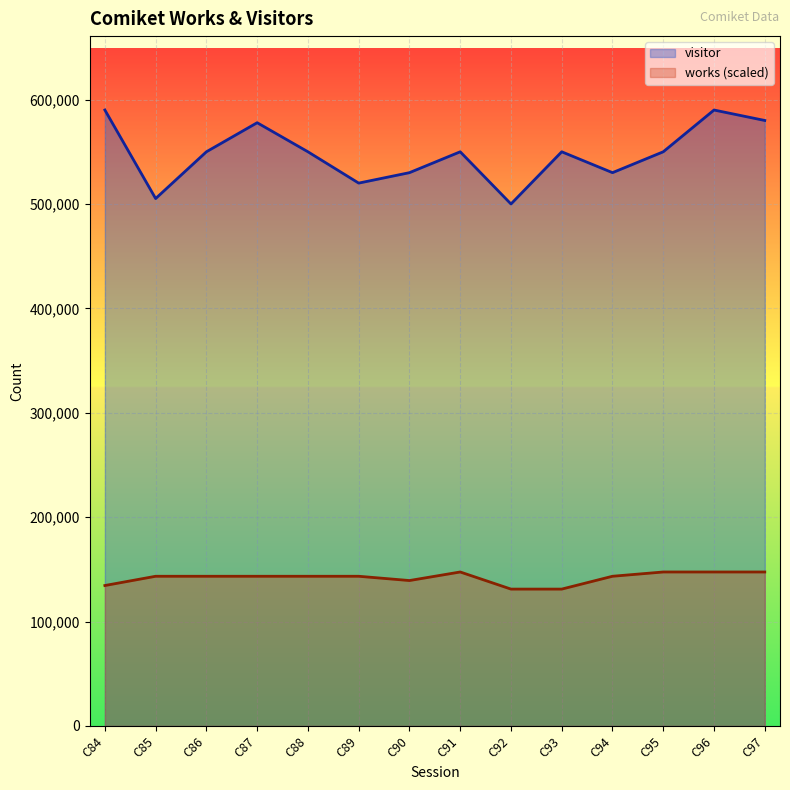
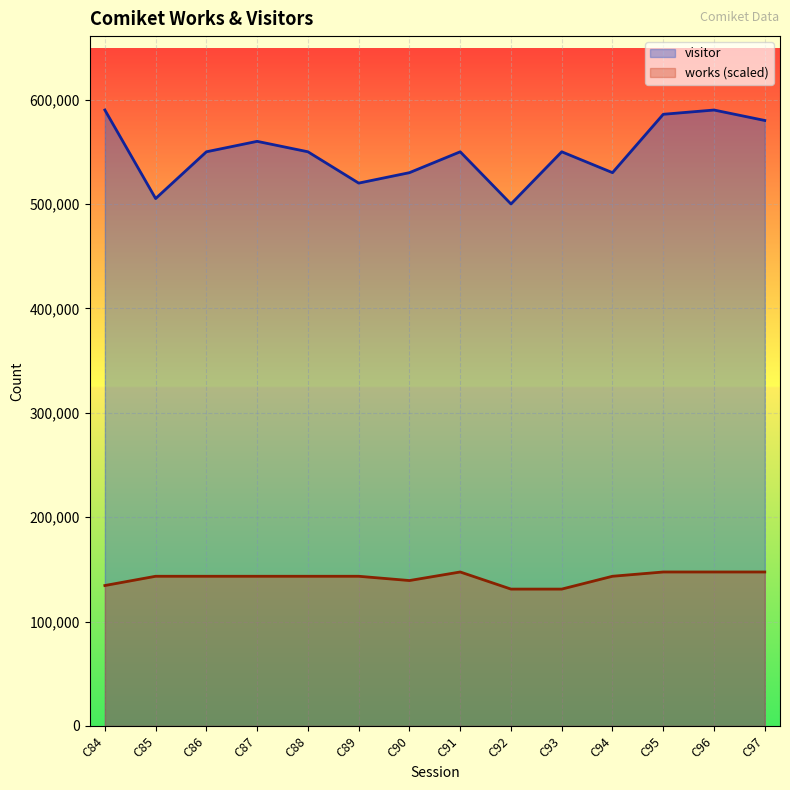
  {
    "visitor": {
      "C84": "590,000",
      "C85": "505,000",
      "C86": "550,000",
-     "C87": "578,000",
+     "C87": "560,000",
      "C88": "550,000",
      "C89": "520,000",
      "C90": "530,000",
      "C91": "550,000",
      "C92": "500,000",
      "C93": "550,000",
      "C94": "530,000",
-     "C95": "550,000",
+     "C95": "586,000",
      "C96": "590,000",
      "C97": "580,000"
    },
    "works (scaled)": {
      "C84": "135,000",
      "C85": "143,000",
      "C86": "143,000",
      "C87": "143,000",
      "C88": "143,000",
      "C89": "143,000",
      "C90": "139,000",
      "C91": "148,000",
      "C92": "131,000",
      "C93": "131,000",
      "C94": "143,000",
      "C95": "148,000",
      "C96": "148,000",
      "C97": "148,000"
    }
  }
